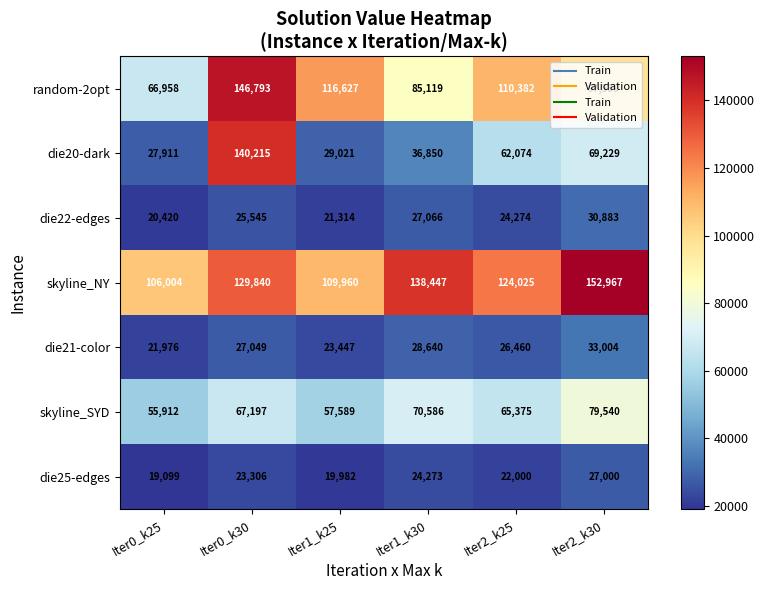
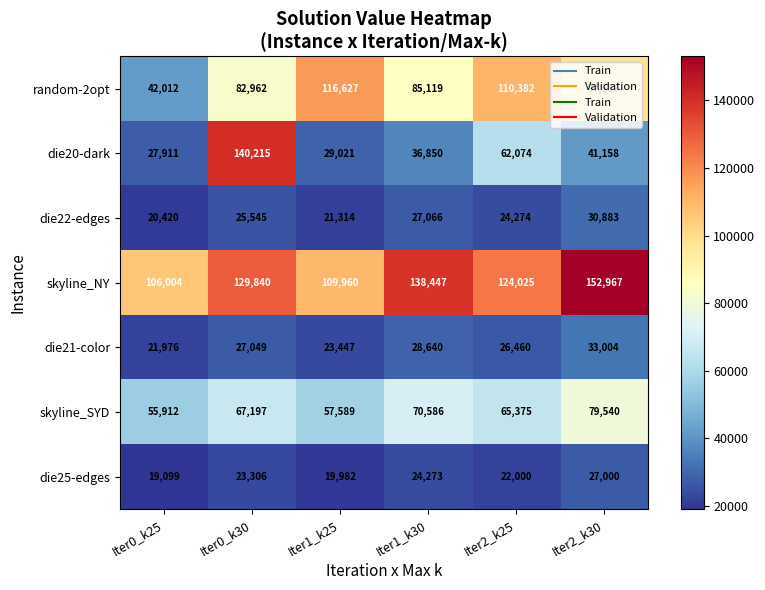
  {
    "random-2opt": {
-     "Iter0_k25": "66,958",
-     "Iter0_k30": "146,793",
+     "Iter0_k25": "42,012",
+     "Iter0_k30": "82,962",
      "Iter1_k25": "116,627",
      "Iter1_k30": "85,119",
      "Iter2_k25": "110,382"
    },
    "die20-dark": {
      "Iter0_k25": "27,911",
      "Iter0_k30": "140,215",
      "Iter1_k25": "29,021",
      "Iter1_k30": "36,850",
      "Iter2_k25": "62,074",
-     "Iter2_k30": "69,229"
+     "Iter2_k30": "41,158"
    },
    "die22-edges": {
      "Iter0_k25": "20,420",
      "Iter0_k30": "25,545",
      "Iter1_k25": "21,314",
      "Iter1_k30": "27,066",
      "Iter2_k25": "24,274",
      "Iter2_k30": "30,883"
    },
    "skyline_NY": {
      "Iter0_k25": "106,004",
      "Iter0_k30": "129,840",
      "Iter1_k25": "109,960",
      "Iter1_k30": "138,447",
      "Iter2_k25": "124,025",
      "Iter2_k30": "152,967"
    },
    "die21-color": {
      "Iter0_k25": "21,976",
      "Iter0_k30": "27,049",
      "Iter1_k25": "23,447",
      "Iter1_k30": "28,640",
      "Iter2_k25": "26,460",
      "Iter2_k30": "33,004"
    },
    "skyline_SYD": {
      "Iter0_k25": "55,912",
      "Iter0_k30": "67,197",
      "Iter1_k25": "57,589",
      "Iter1_k30": "70,586",
      "Iter2_k25": "65,375",
      "Iter2_k30": "79,540"
    },
    "die25-edges": {
      "Iter0_k25": "19,099",
      "Iter0_k30": "23,306",
      "Iter1_k25": "19,982",
      "Iter1_k30": "24,273",
      "Iter2_k25": "22,000",
      "Iter2_k30": "27,000"
    }
  }
